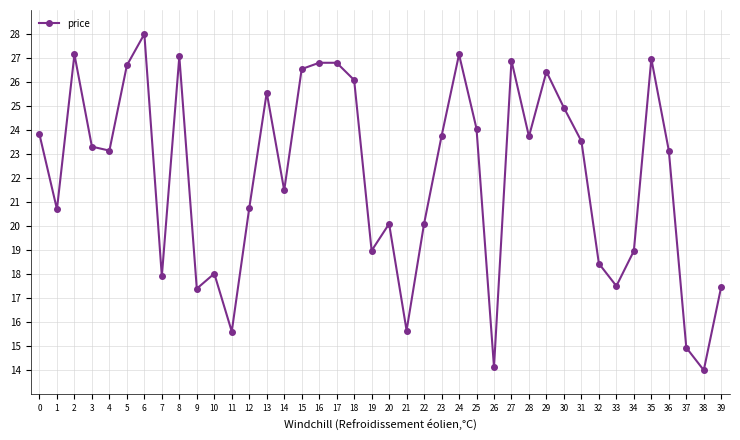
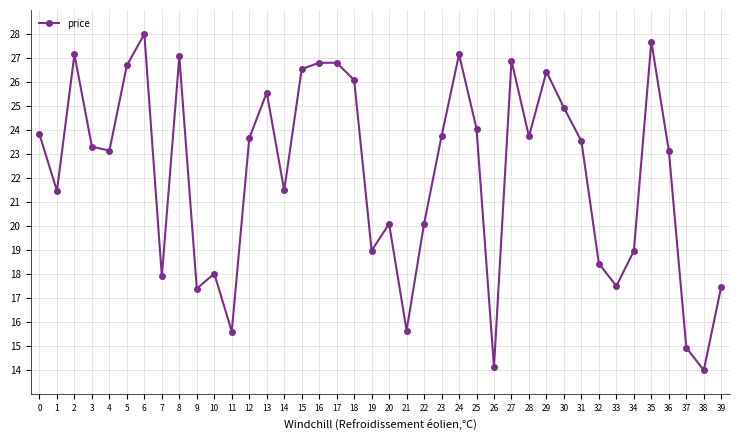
  {
    "0": 23.8,
-   "1": 20.7,
+   "1": 21.5,
    "2": 27.2,
    "3": 23.3,
    "4": 23.1,
    "5": 26.7,
    "6": 28.0,
    "7": 17.9,
    "8": 27.1,
    "9": 17.4,
    "10": 18.0,
    "11": 15.6,
-   "12": 20.7,
+   "12": 23.7,
    "13": 25.6,
    "14": 21.5,
    "15": 26.5,
    "16": 26.8,
    "17": 26.8,
    "18": 26.1,
    "19": 19.0,
    "20": 20.1,
    "21": 15.7,
    "22": 20.1,
    "23": 23.7,
    "24": 27.2,
    "25": 24.1,
    "26": 14.1,
    "27": 26.9,
    "28": 23.7,
    "29": 26.4,
    "30": 24.9,
    "31": 23.5,
    "32": 18.4,
    "33": 17.5,
    "34": 19.0,
-   "35": 27.0,
+   "35": 27.7,
    "36": 23.1,
    "37": 14.9,
    "38": 14.0,
    "39": 17.5
  }
